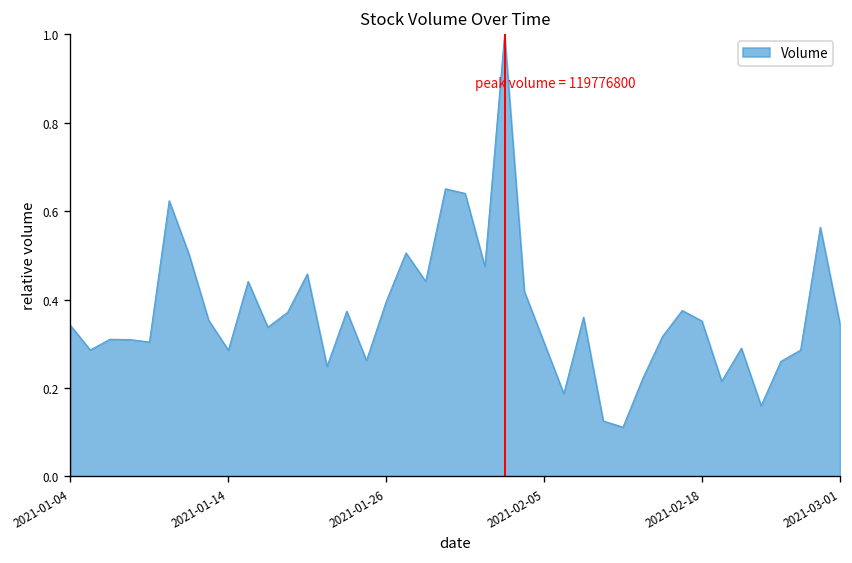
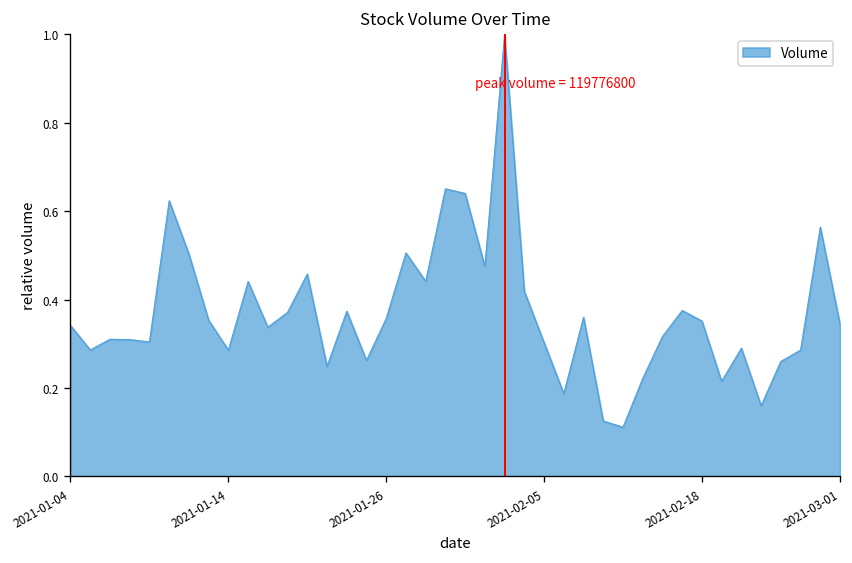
  {
    "2021-01-04": 0.34,
    "2021-01-14": 0.29,
-   "2021-01-26": 0.40,
+   "2021-01-26": 0.36,
    "2021-02-05": 0.30,
    "2021-02-18": 0.35,
    "2021-03-01": 0.34
  }
